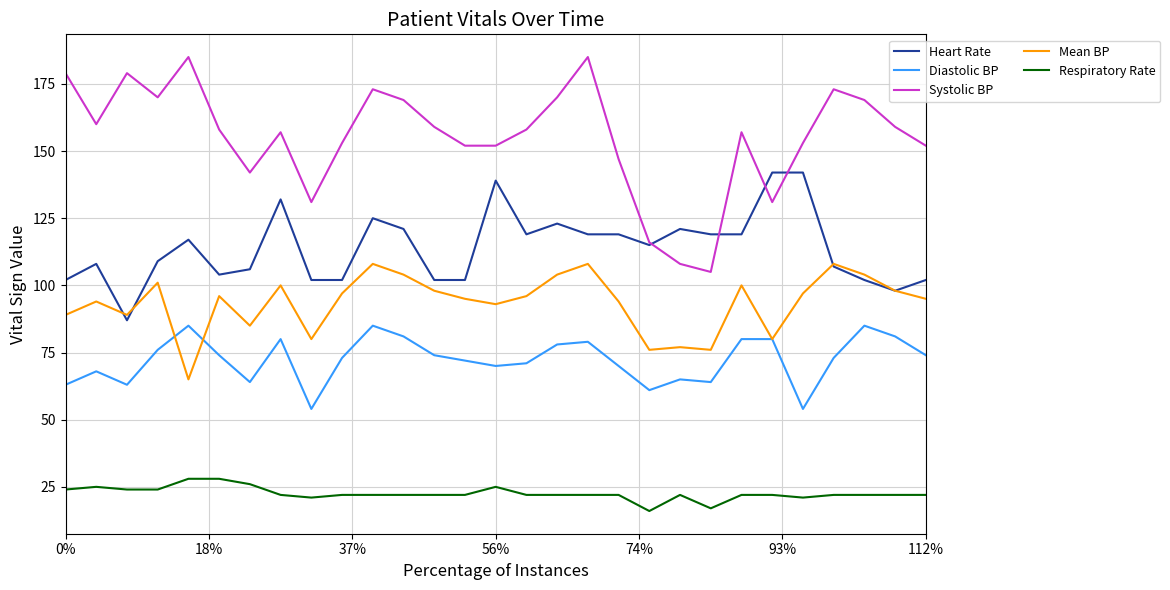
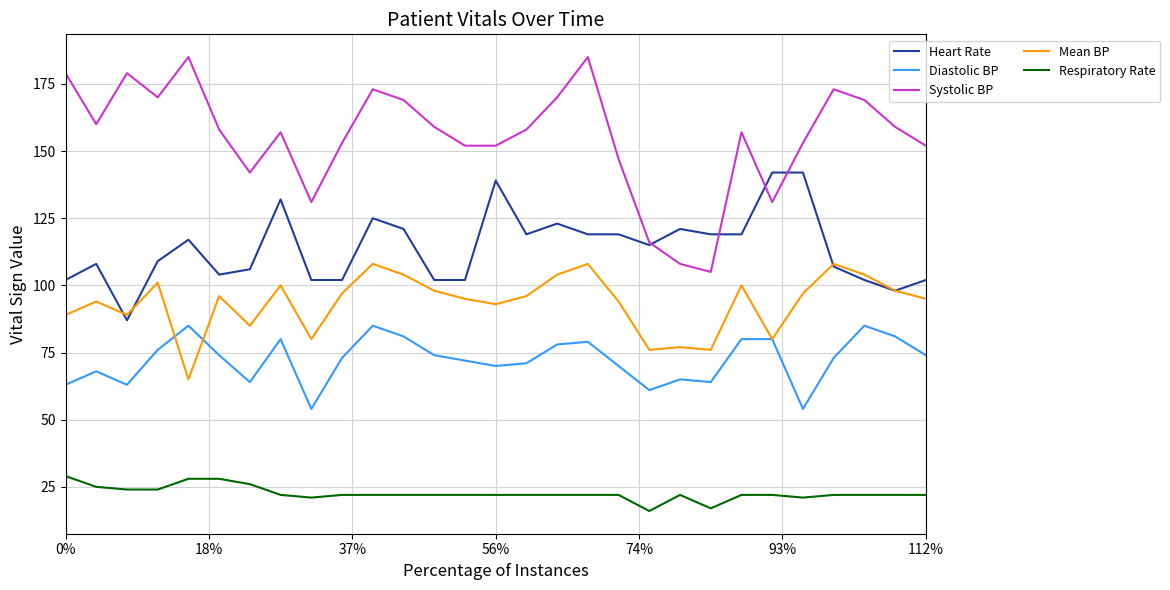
  {
    "Heart Rate": {
      "0%": 102,
      "56%": 139,
      "112%": 102
    },
    "Diastolic BP": {
      "0%": 63,
      "56%": 70,
      "112%": 74
    },
    "Systolic BP": {
      "0%": 179,
      "56%": 152,
      "112%": 152
    },
    "Mean BP": {
      "0%": 89,
      "56%": 93,
      "112%": 95
    },
    "Respiratory Rate": {
-     "0%": 24,
-     "56%": 25,
+     "0%": 29,
+     "56%": 22,
      "112%": 22
    }
  }
